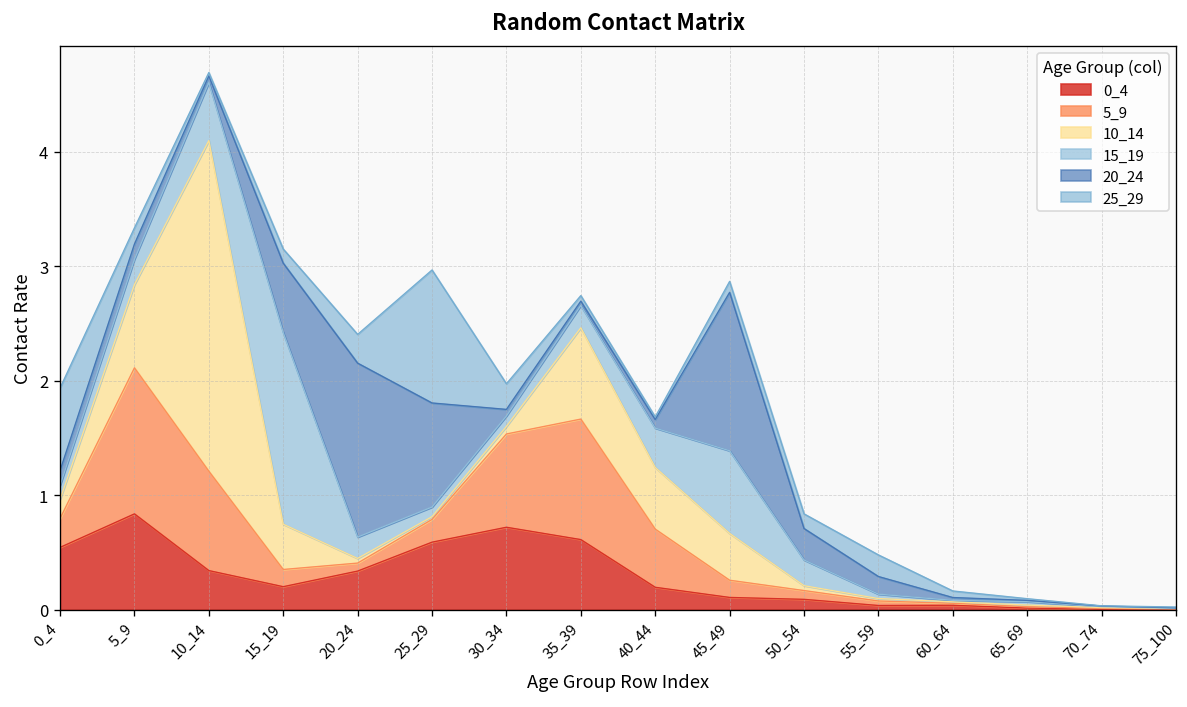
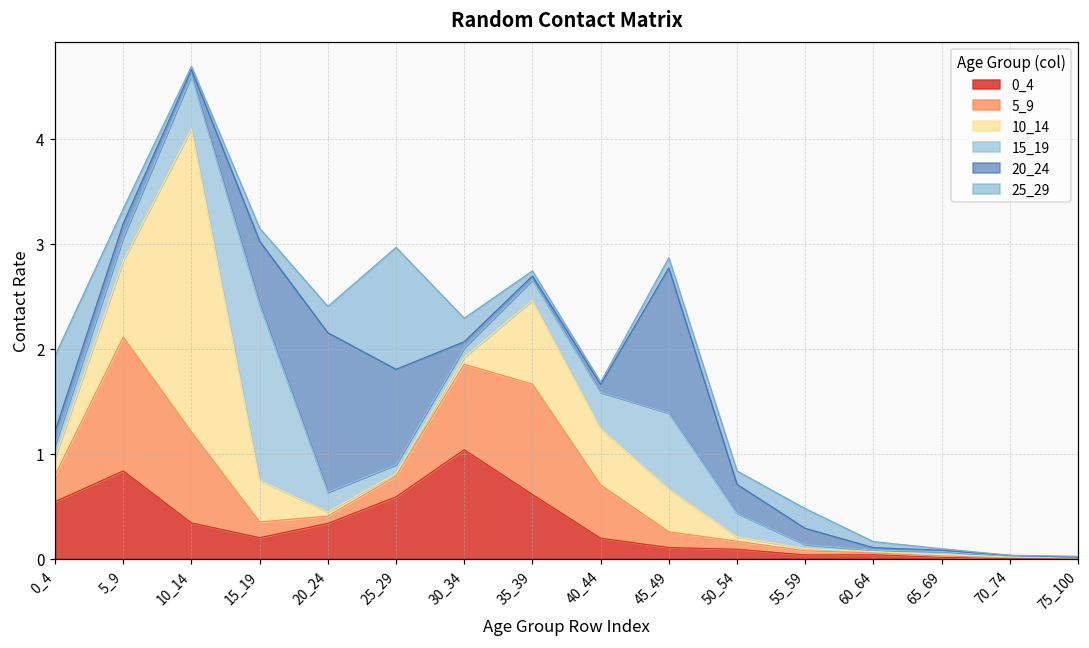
  {
    "0_4": {
      "0_4": 0.5,
      "5_9": 0.8,
      "10_14": 0.3,
      "15_19": 0.2,
      "20_24": 0.3,
      "25_29": 0.6,
-     "30_34": 0.7,
+     "30_34": 1.0,
      "35_39": 0.6,
      "40_44": 0.2,
      "45_49": 0.1,
      "50_54": 0.1,
      "55_59": 0.0
    },
    "5_9": {
      "0_4": 0.3,
      "5_9": 1.3,
      "10_14": 0.9,
      "15_19": 0.2,
      "20_24": 0.1,
      "30_34": 0.8,
      "35_39": 1.1,
      "40_44": 0.5,
      "45_49": 0.2,
      "50_54": 0.1
    },
    "10_14": {
      "0_4": 0.2,
      "5_9": 0.7,
      "10_14": 2.9,
      "15_19": 0.4,
      "20_24": 0.0,
      "30_34": 0.1,
      "35_39": 0.8,
      "40_44": 0.5,
      "45_49": 0.4,
      "50_54": 0.0
    },
    "20_24": {
      "0_4": 0.1,
      "5_9": 0.1,
      "10_14": 0.1,
      "15_19": 0.6,
      "20_24": 1.5,
      "25_29": 0.9,
      "30_34": 0.1,
      "35_39": 0.0,
      "45_49": 1.4,
      "50_54": 0.3,
      "55_59": 0.2
    }
  }
